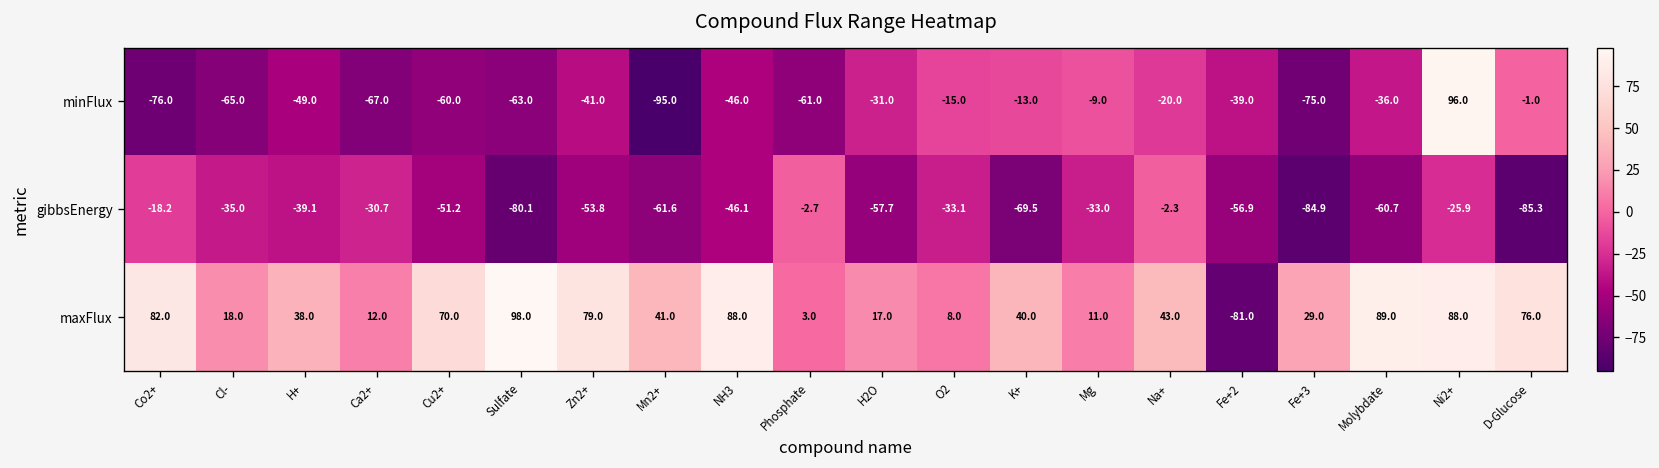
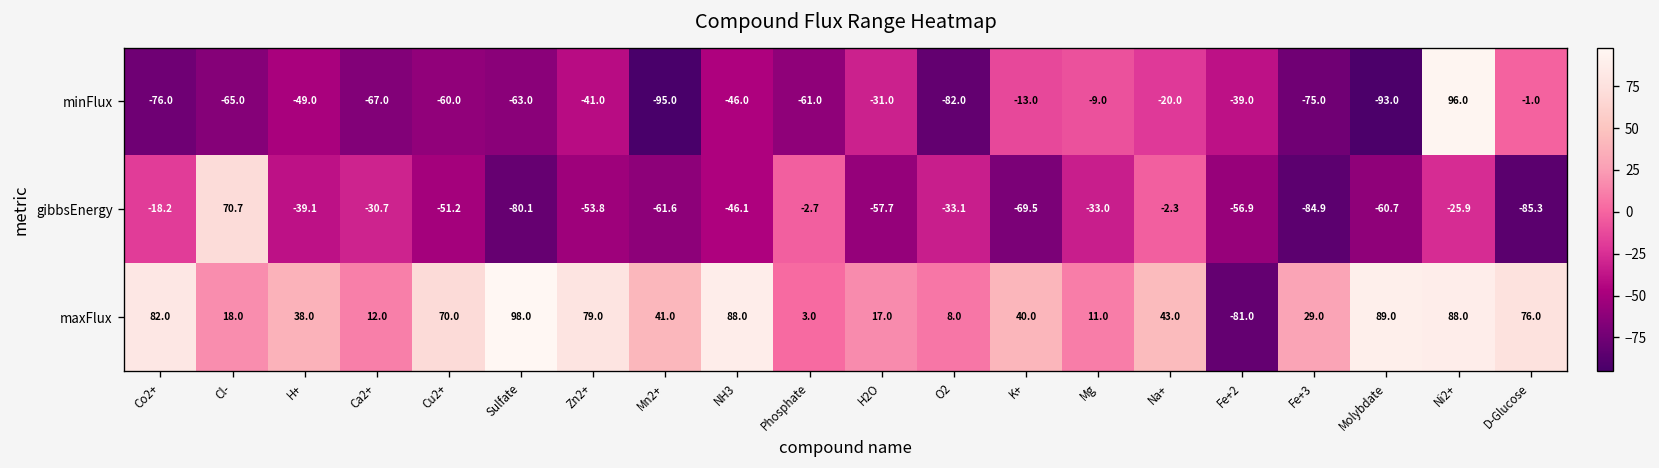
  {
    "minFlux": {
-     "O2": -15.0,
-     "Molybdate": -36.0
+     "O2": -82.0,
+     "Molybdate": -93.0
    },
    "gibbsEnergy": {
-     "Cl-": -35.0
+     "Cl-": 70.7
    }
  }
